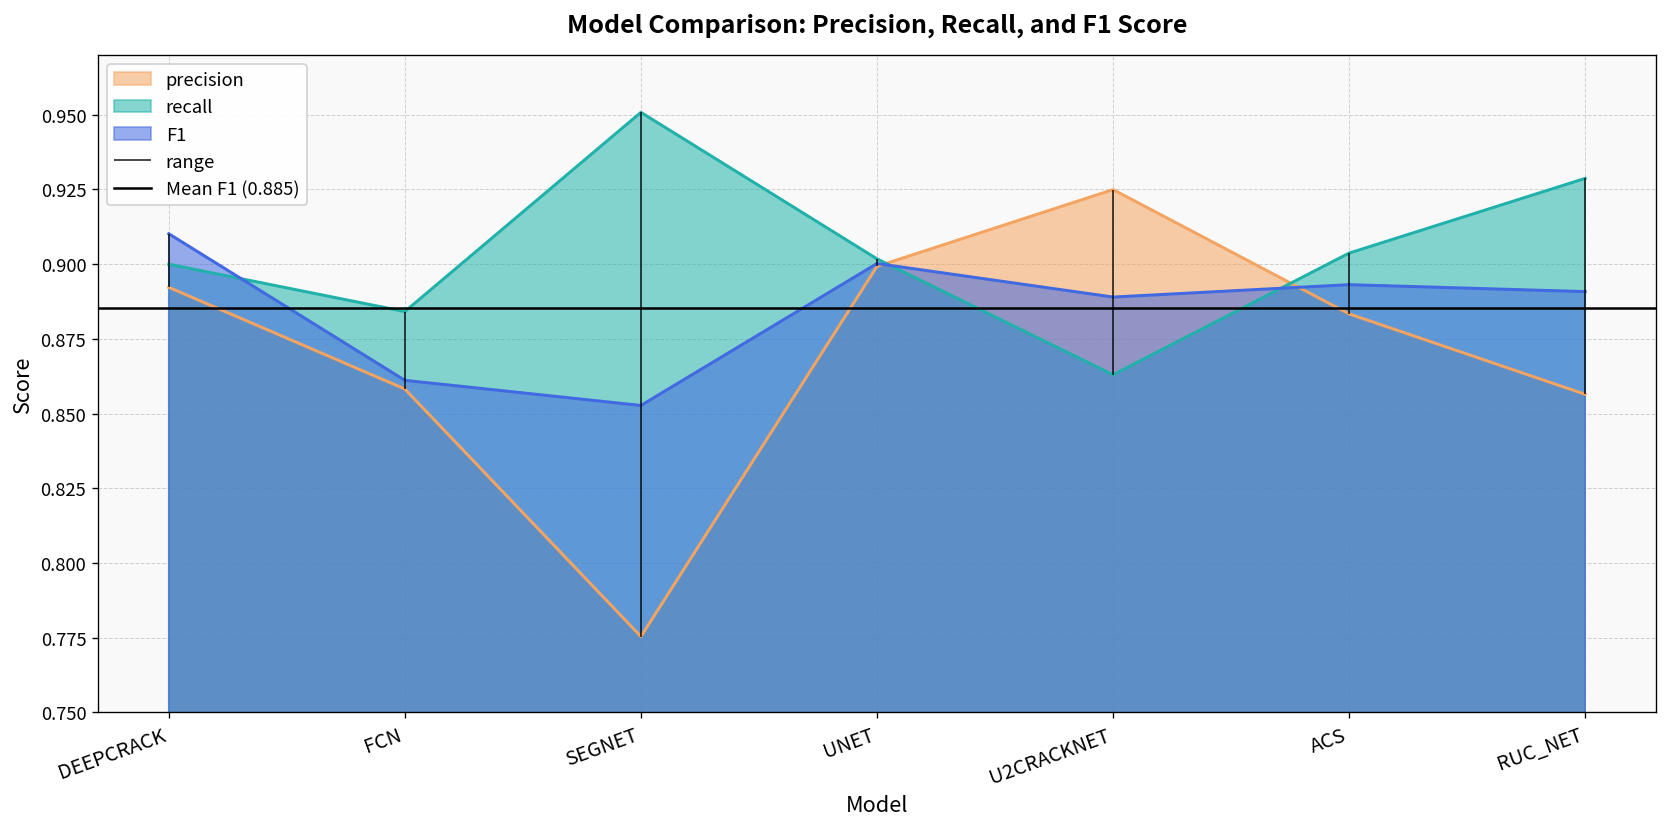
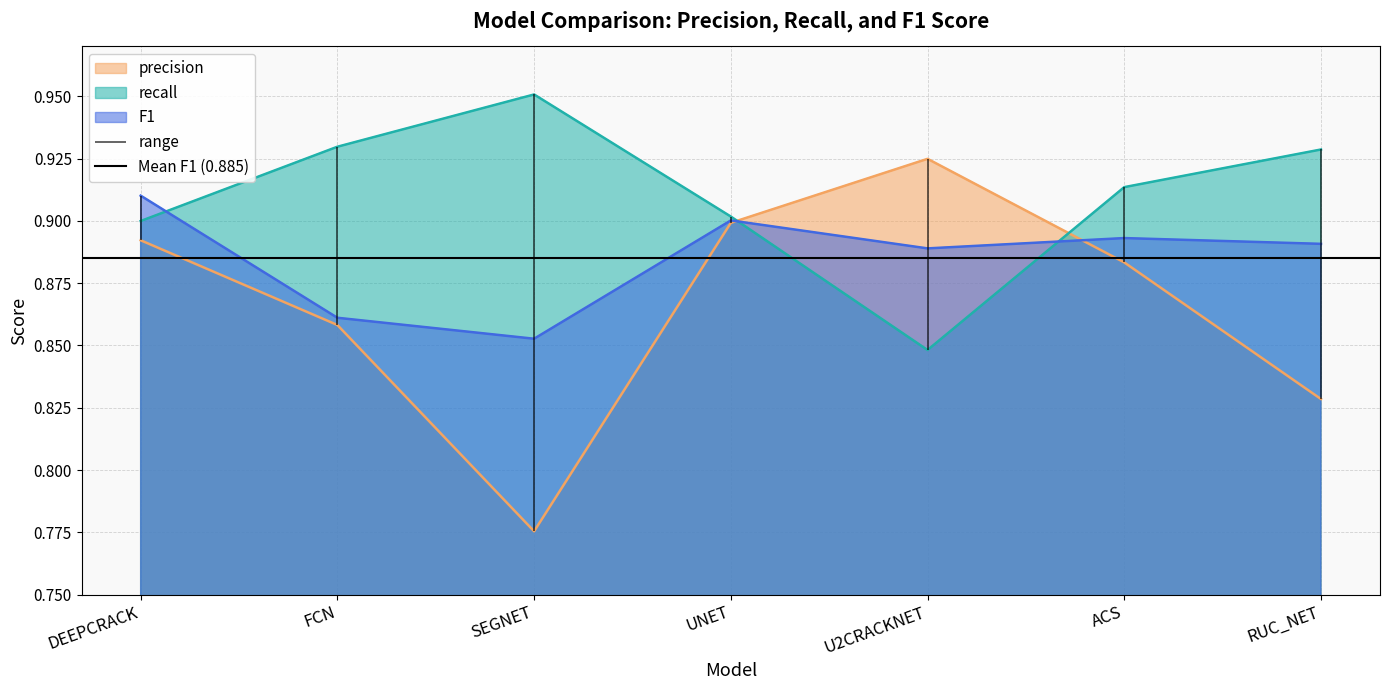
  {
    "precision": {
      "DEEPCRACK": 0.892,
      "FCN": 0.858,
      "SEGNET": 0.775,
      "U2CRACKNET": 0.925,
      "ACS": 0.883,
-     "RUC_NET": 0.856
+     "RUC_NET": 0.828
    },
    "recall": {
      "DEEPCRACK": 0.900,
-     "FCN": 0.884,
+     "FCN": 0.930,
      "SEGNET": 0.951,
      "UNET": 0.902,
-     "U2CRACKNET": 0.863,
-     "ACS": 0.904,
+     "U2CRACKNET": 0.848,
+     "ACS": 0.914,
      "RUC_NET": 0.929
    },
    "F1": {
      "DEEPCRACK": 0.910,
      "FCN": 0.861,
      "SEGNET": 0.853,
      "U2CRACKNET": 0.889,
      "ACS": 0.893,
      "RUC_NET": 0.891
    }
  }
